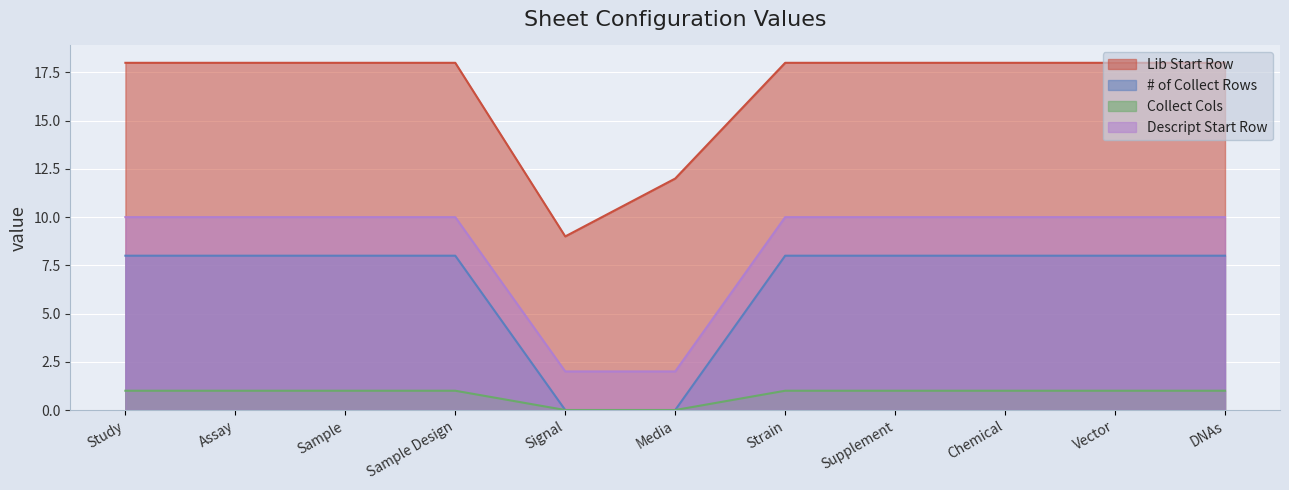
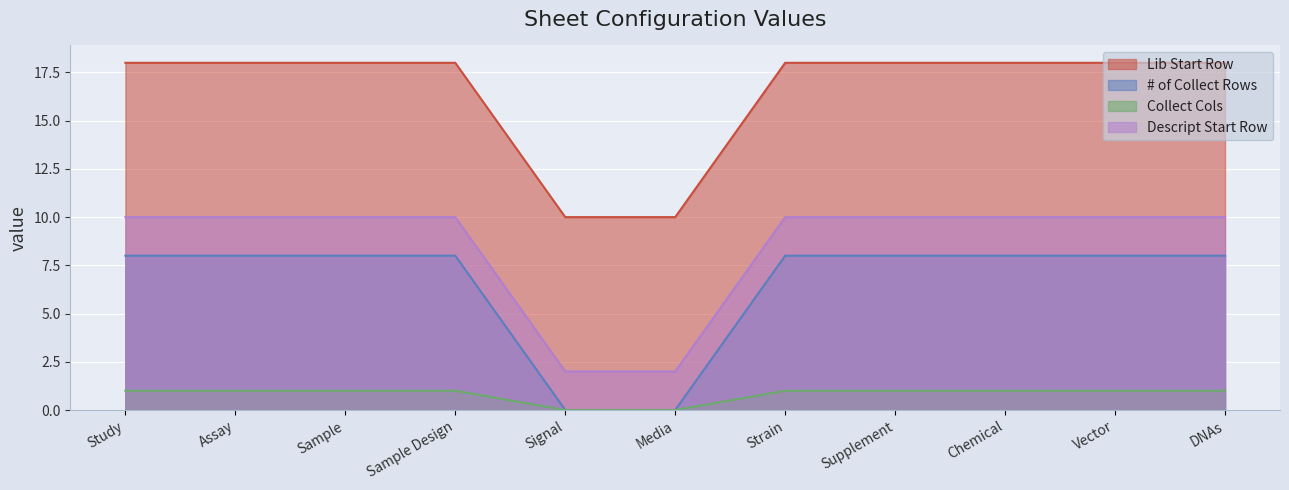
  {
    "Lib Start Row": {
      "Study": 18,
      "Assay": 18,
      "Sample": 18,
      "Sample Design": 18,
-     "Signal": 9,
-     "Media": 12,
+     "Signal": 10,
+     "Media": 10,
      "Strain": 18,
      "Supplement": 18,
      "Chemical": 18
    },
    "# of Collect Rows": {
      "Study": 8,
      "Assay": 8,
      "Sample": 8,
      "Sample Design": 8,
      "Strain": 8,
      "Supplement": 8,
      "Chemical": 8,
      "Vector": 8,
      "DNAs": 8
    },
    "Collect Cols": {
      "Study": 1,
      "Assay": 1,
      "Sample": 1,
      "Sample Design": 1,
      "Strain": 1,
      "Supplement": 1,
      "Chemical": 1,
      "Vector": 1,
      "DNAs": 1
    },
    "Descript Start Row": {
      "Study": 10,
      "Assay": 10,
      "Sample": 10,
      "Sample Design": 10,
      "Signal": 2,
      "Media": 2,
      "Strain": 10,
      "Supplement": 10,
      "Chemical": 10,
      "Vector": 10,
      "DNAs": 10
    }
  }
